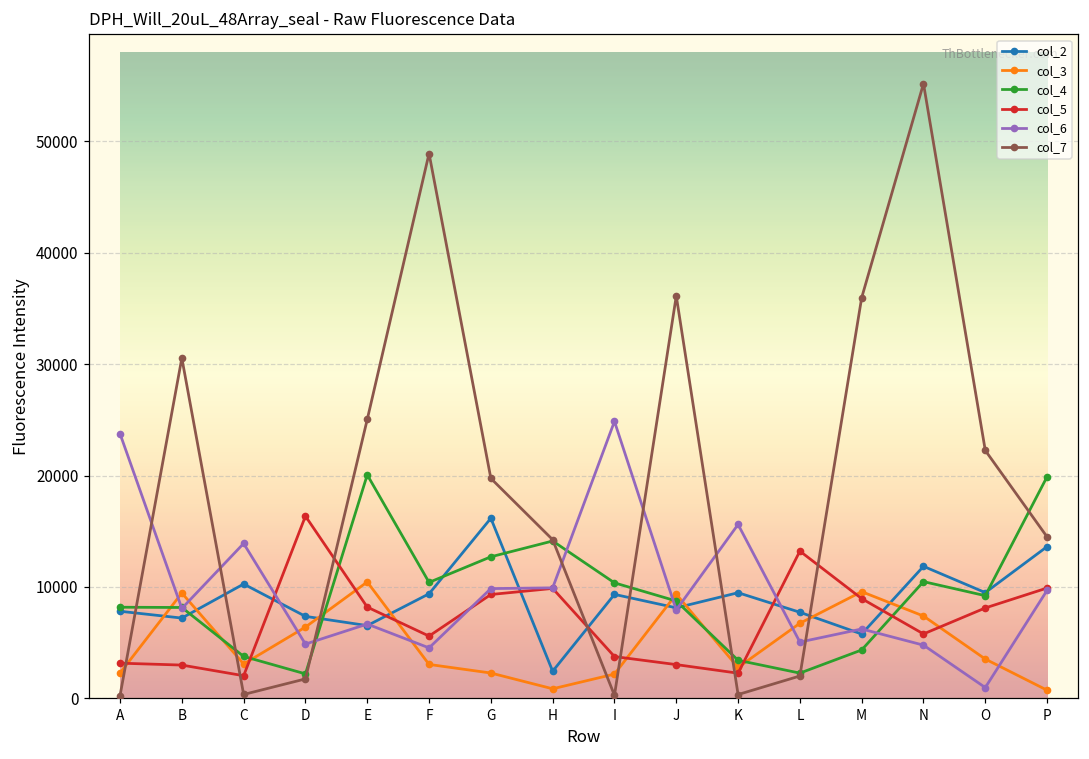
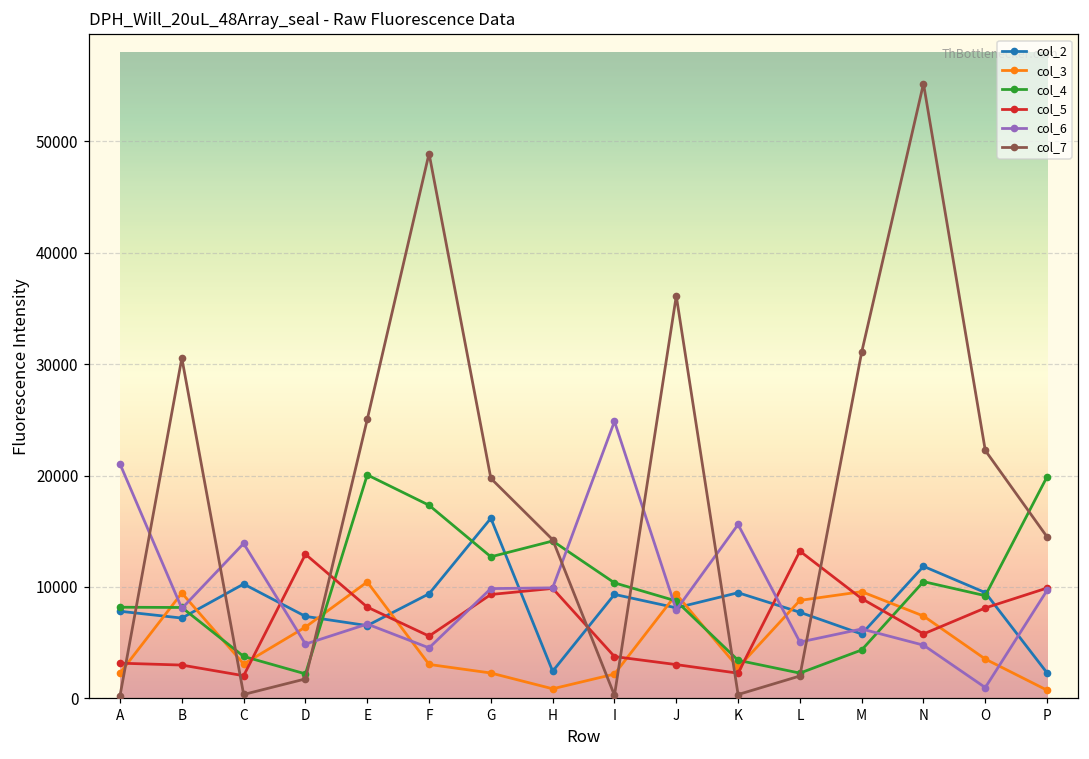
  {
    "col_2": {
      "A": 7800,
      "B": 7200,
      "C": 10300,
      "D": 7400,
      "F": 9400,
      "G": 16200,
      "H": 2400,
      "I": 9300,
      "K": 9500,
      "L": 7700,
      "M": 5800,
      "N": 11800,
      "O": 9500,
-     "P": 13600
+     "P": 2300
    },
    "col_3": {
      "A": 2300,
      "B": 9400,
      "C": 3100,
      "D": 6400,
      "E": 10400,
      "F": 3000,
      "G": 2300,
      "H": 800,
      "I": 2200,
      "J": 9300,
      "K": 2800,
-     "L": 6700,
+     "L": 8800,
      "M": 9600,
      "N": 7400,
      "O": 3500,
      "P": 700
    },
    "col_4": {
      "A": 8200,
      "C": 3800,
      "D": 2200,
      "E": 20100,
-     "F": 10400,
+     "F": 17300,
      "G": 12700,
      "I": 10400,
      "J": 8700,
      "K": 3400,
      "L": 2300,
      "M": 4300,
      "N": 10500,
      "O": 9200,
      "P": 19900
    },
    "col_5": {
      "A": 3100,
      "B": 3000,
      "C": 2000,
-     "D": 16400,
+     "D": 12900,
      "E": 8200,
      "F": 5600,
      "G": 9300,
      "I": 3700,
      "J": 3000,
      "K": 2200,
      "L": 13200,
      "M": 8900,
      "N": 5800,
      "O": 8100
    },
    "col_6": {
-     "A": 23800,
+     "A": 21000,
      "C": 13900,
      "D": 4900,
      "F": 4500,
      "G": 9800,
      "I": 24900,
      "K": 15600,
      "L": 5000,
      "M": 6200,
      "N": 4800,
      "O": 1000
    },
    "col_7": {
      "A": 200,
      "B": 30500,
      "C": 300,
      "D": 1700,
      "E": 25000,
      "F": 48900,
      "G": 19700,
      "I": 300,
      "J": 36100,
      "K": 300,
      "L": 2000,
-     "M": 36000,
+     "M": 31100,
      "N": 55200,
      "O": 22200,
      "P": 14500
    }
  }
